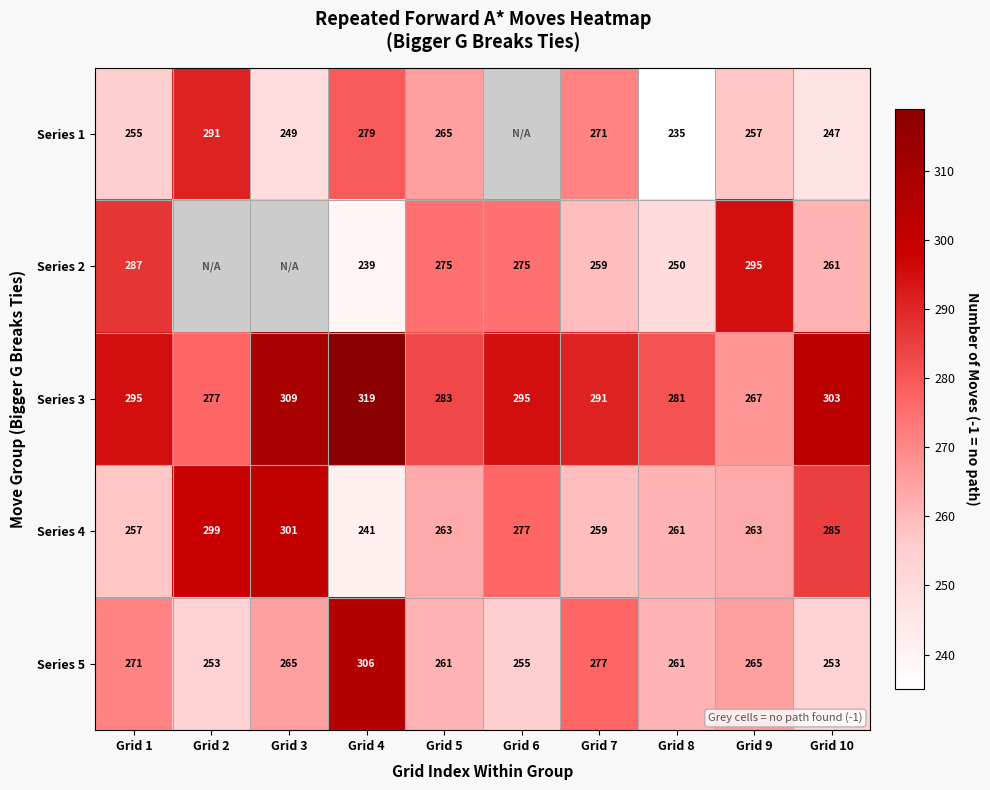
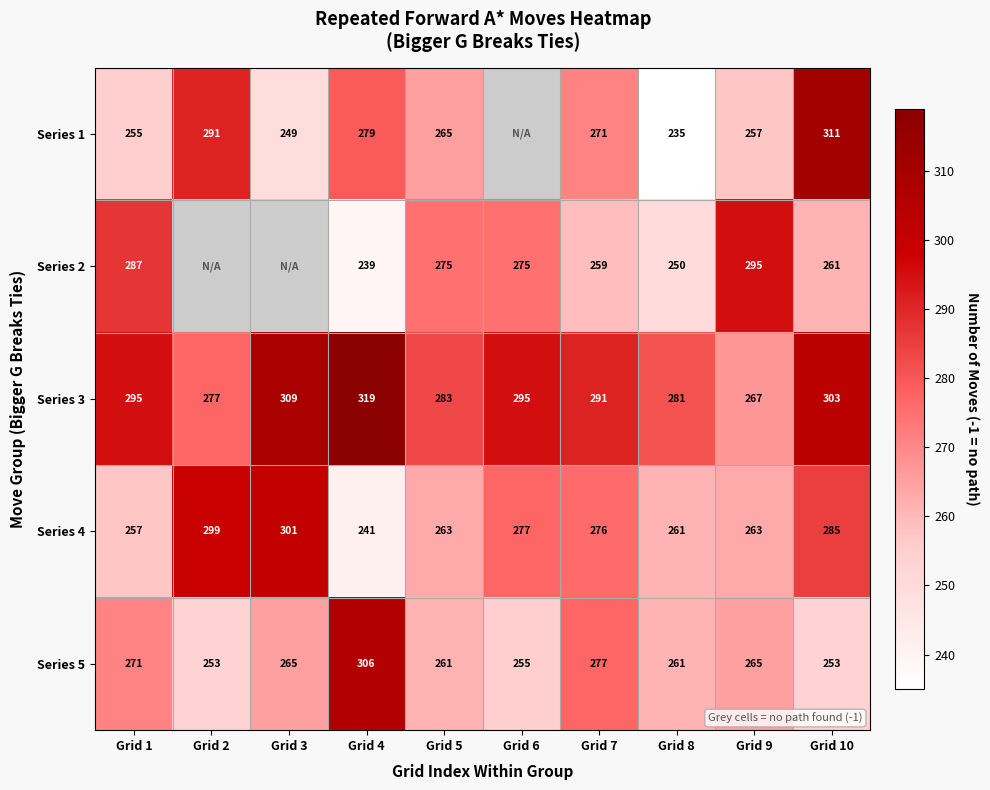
  {
    "Series 1": {
      "Grid 1": 255,
      "Grid 2": 291,
      "Grid 3": 249,
      "Grid 4": 279,
      "Grid 5": 265,
      "Grid 7": 271,
      "Grid 8": 235,
      "Grid 9": 257,
-     "Grid 10": 247
+     "Grid 10": 311
    },
    "Series 2": {
      "Grid 1": 287,
      "Grid 4": 239,
      "Grid 5": 275,
      "Grid 6": 275,
      "Grid 7": 259,
      "Grid 8": 250,
      "Grid 9": 295,
      "Grid 10": 261
    },
    "Series 3": {
      "Grid 1": 295,
      "Grid 2": 277,
      "Grid 3": 309,
      "Grid 4": 319,
      "Grid 5": 283,
      "Grid 6": 295,
      "Grid 7": 291,
      "Grid 8": 281,
      "Grid 9": 267,
      "Grid 10": 303
    },
    "Series 4": {
      "Grid 1": 257,
      "Grid 2": 299,
      "Grid 3": 301,
      "Grid 4": 241,
      "Grid 5": 263,
      "Grid 6": 277,
-     "Grid 7": 259,
+     "Grid 7": 276,
      "Grid 8": 261,
      "Grid 9": 263,
      "Grid 10": 285
    },
    "Series 5": {
      "Grid 1": 271,
      "Grid 2": 253,
      "Grid 3": 265,
      "Grid 4": 306,
      "Grid 5": 261,
      "Grid 6": 255,
      "Grid 7": 277,
      "Grid 8": 261,
      "Grid 9": 265,
      "Grid 10": 253
    }
  }
